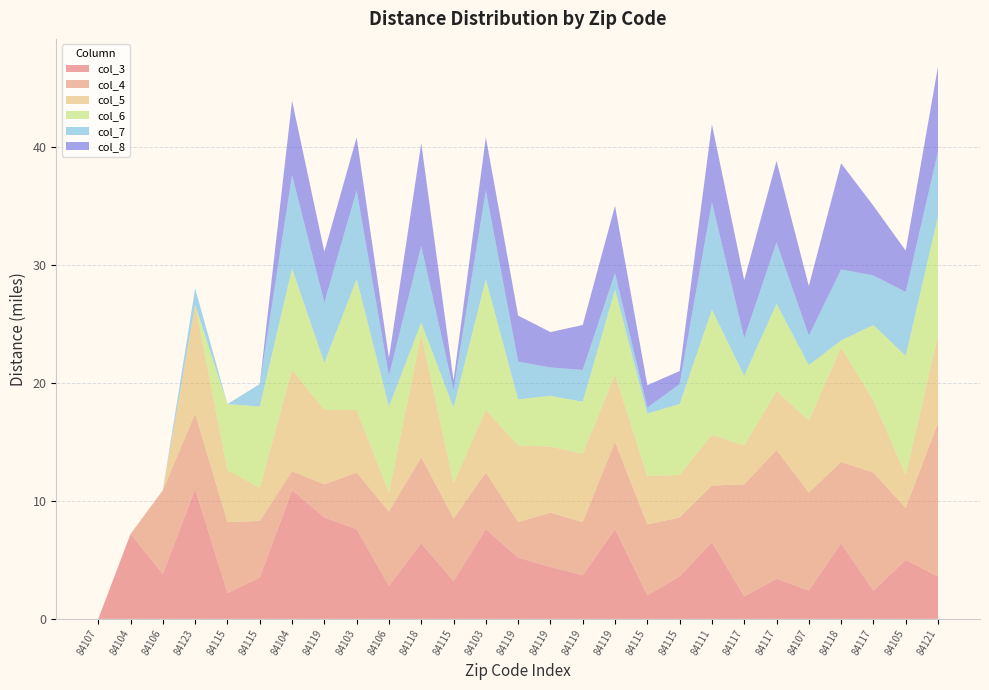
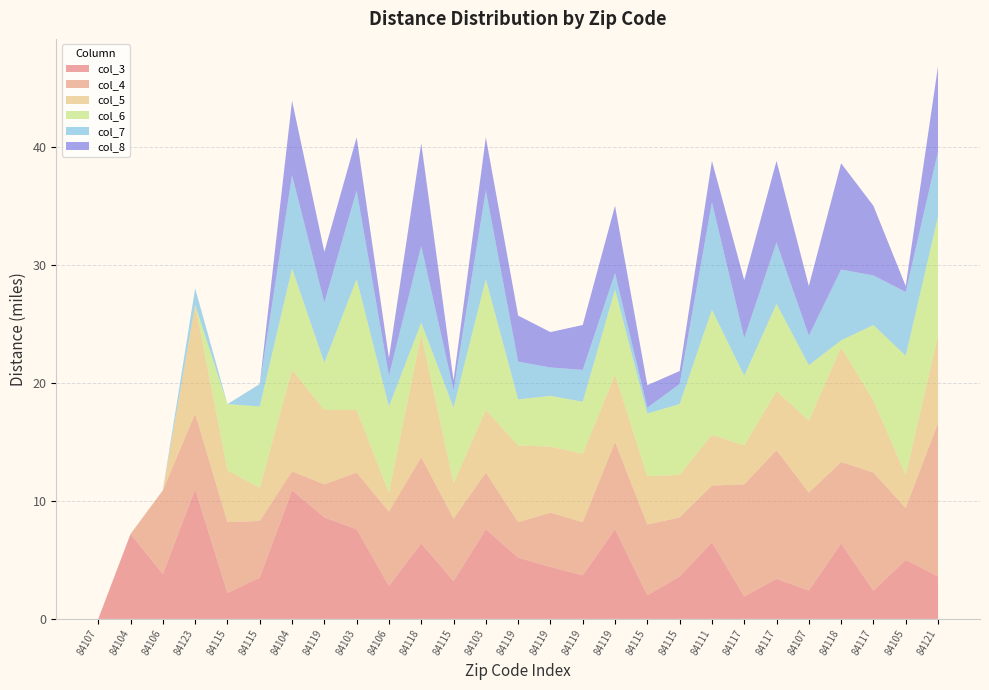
  {
    "col_7": {
      "84111": 9.1,
      "84105": 5.4,
      "84121": 5.5
    },
    "col_8": {
-     "84111": 6.6,
-     "84105": 3.5,
+     "84111": 3.5,
+     "84105": 0.5,
      "84121": 7.2
    }
  }
